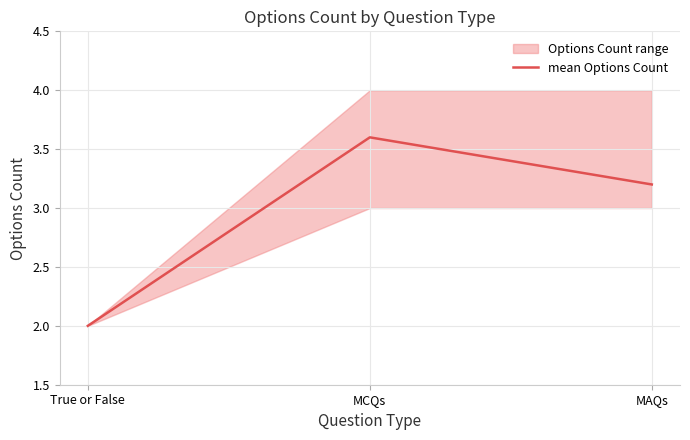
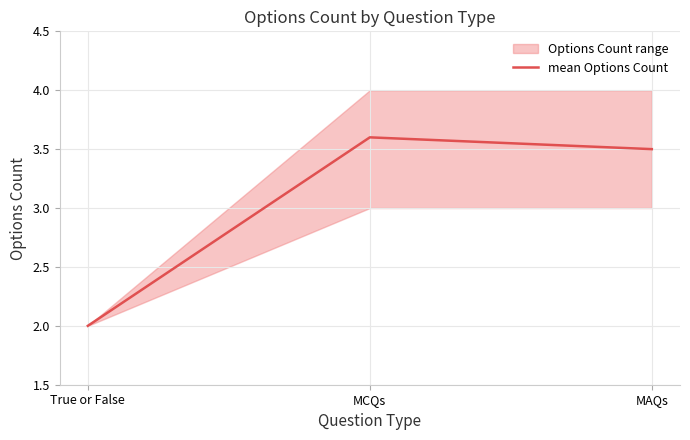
  {
    "mean Options Count": {
      "MCQs": 3.6,
-     "MAQs": 3.2
+     "MAQs": 3.5
    }
  }
